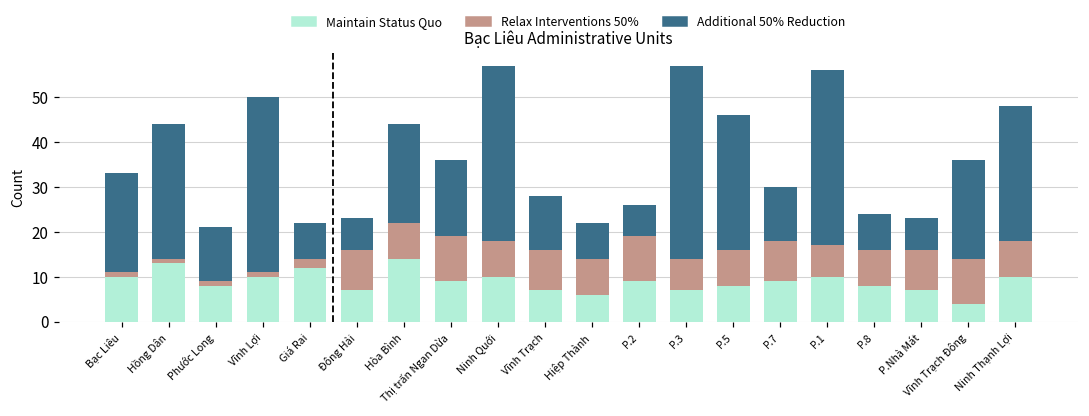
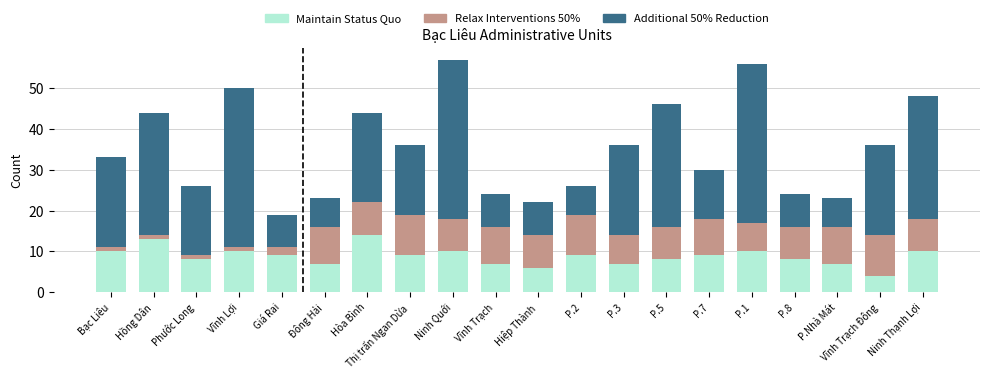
  {
    "Maintain Status Quo": {
      "Bạc Liêu": 10,
      "Hồng Dân": 13,
      "Phước Long": 8,
      "Vĩnh Lợi": 10,
-     "Giá Rai": 12,
+     "Giá Rai": 9,
      "Đông Hải": 7,
      "Hòa Bình": 14,
      "Thị trấn Ngan Dừa": 9,
      "Ninh Quới": 10,
      "Vĩnh Trạch": 7,
      "Hiệp Thành": 6,
      "P.2": 9,
      "P.3": 7,
      "P.5": 8,
      "P.7": 9,
      "P.1": 10,
      "P.8": 8,
      "P.Nhà Mát": 7,
      "Vĩnh Trạch Đông": 4,
      "Ninh Thạnh Lợi": 10
    },
    "Relax Interventions 50%": {
      "Bạc Liêu": 1,
      "Hồng Dân": 1,
      "Phước Long": 1,
      "Vĩnh Lợi": 1,
      "Giá Rai": 2,
      "Đông Hải": 9,
      "Hòa Bình": 8,
      "Thị trấn Ngan Dừa": 10,
      "Ninh Quới": 8,
      "Vĩnh Trạch": 9,
      "Hiệp Thành": 8,
      "P.2": 10,
      "P.3": 7,
      "P.5": 8,
      "P.7": 9,
      "P.1": 7,
      "P.8": 8,
      "P.Nhà Mát": 9,
      "Vĩnh Trạch Đông": 10,
      "Ninh Thạnh Lợi": 8
    },
    "Additional 50% Reduction": {
      "Bạc Liêu": 22,
      "Hồng Dân": 30,
-     "Phước Long": 12,
+     "Phước Long": 17,
      "Vĩnh Lợi": 39,
      "Giá Rai": 8,
      "Đông Hải": 7,
      "Hòa Bình": 22,
      "Thị trấn Ngan Dừa": 17,
      "Ninh Quới": 39,
-     "Vĩnh Trạch": 12,
+     "Vĩnh Trạch": 8,
      "Hiệp Thành": 8,
      "P.2": 7,
-     "P.3": 43,
+     "P.3": 22,
      "P.5": 30,
      "P.7": 12,
      "P.1": 39,
      "P.8": 8,
      "P.Nhà Mát": 7,
      "Vĩnh Trạch Đông": 22,
      "Ninh Thạnh Lợi": 30
    }
  }
